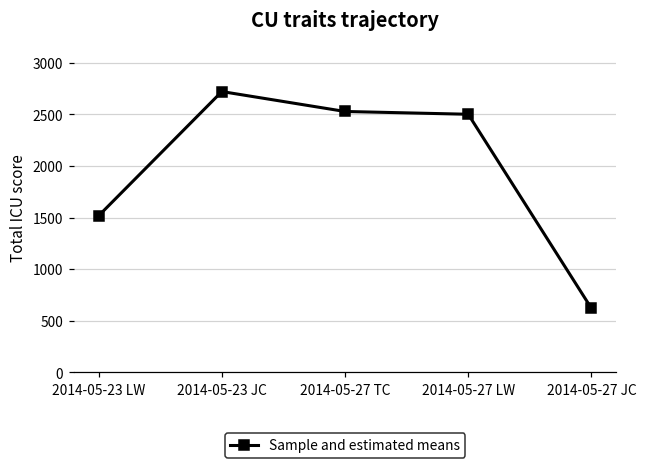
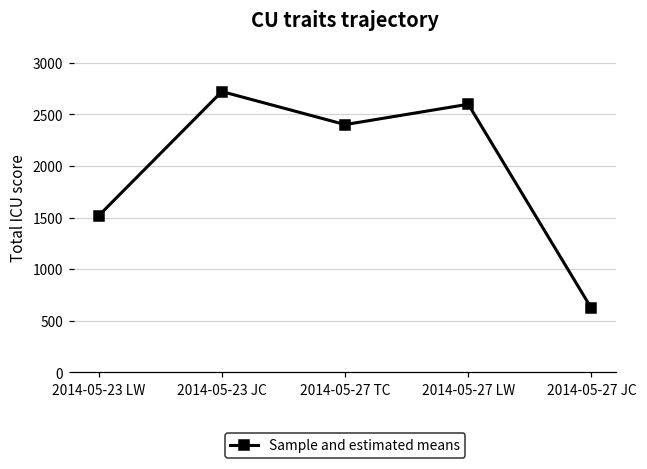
  {
    "2014-05-23 LW": 1500,
    "2014-05-23 JC": 2700,
-   "2014-05-27 TC": 2500,
-   "2014-05-27 LW": 2500,
+   "2014-05-27 TC": 2400,
+   "2014-05-27 LW": 2600,
    "2014-05-27 JC": 600
  }
